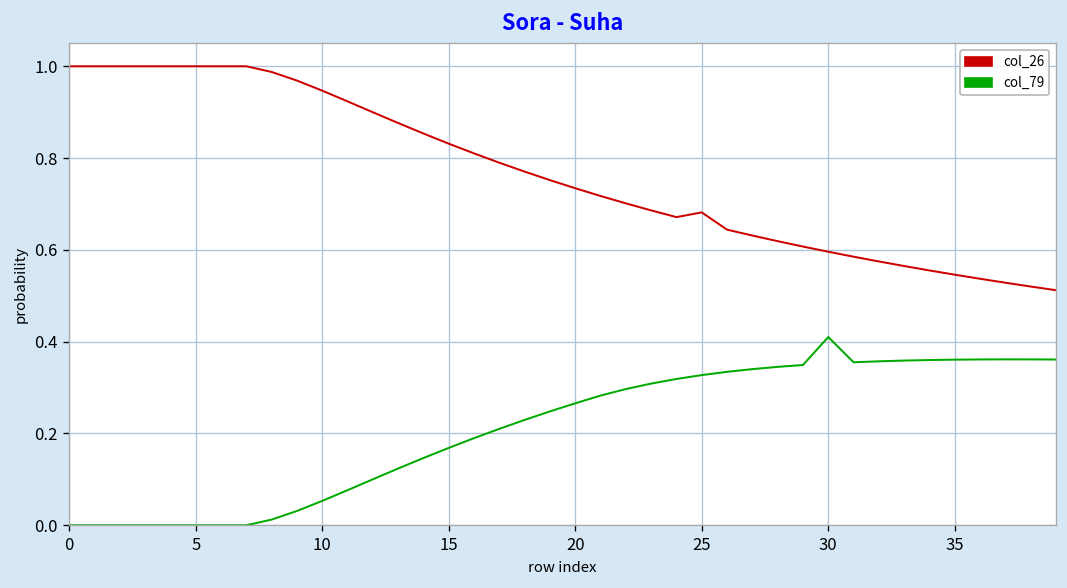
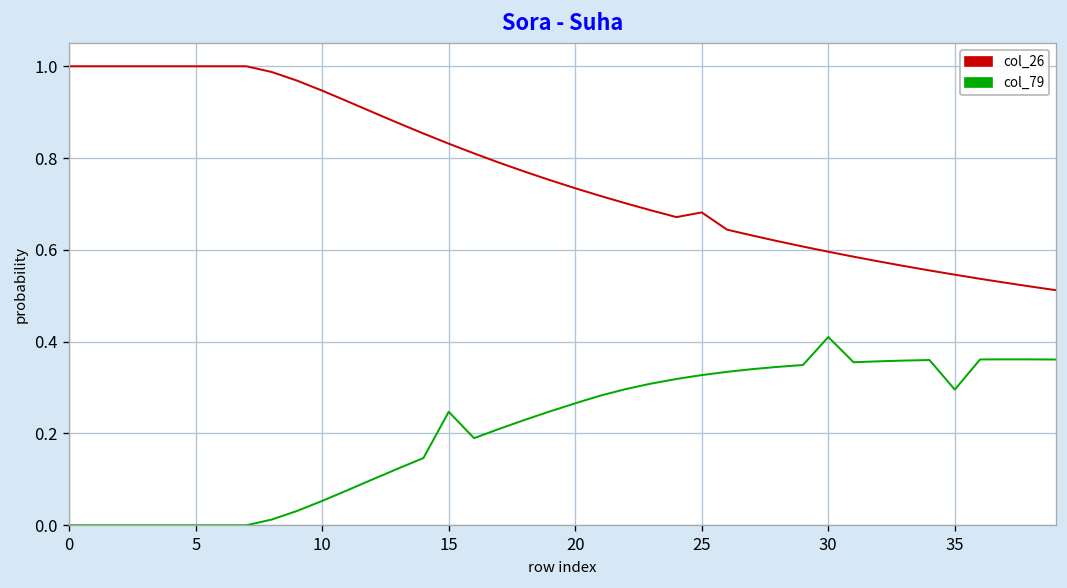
  {
    "col_26": {
      "0": 1.00,
      "5": 1.00,
      "10": 0.95,
      "15": 0.83,
      "20": 0.73,
      "25": 0.68,
      "30": 0.60,
      "35": 0.55
    },
    "col_79": {
      "0": 0.00,
      "5": 0.00,
      "10": 0.05,
-     "15": 0.17,
+     "15": 0.25,
      "20": 0.27,
      "25": 0.33,
      "30": 0.41,
-     "35": 0.36
+     "35": 0.30
    }
  }
